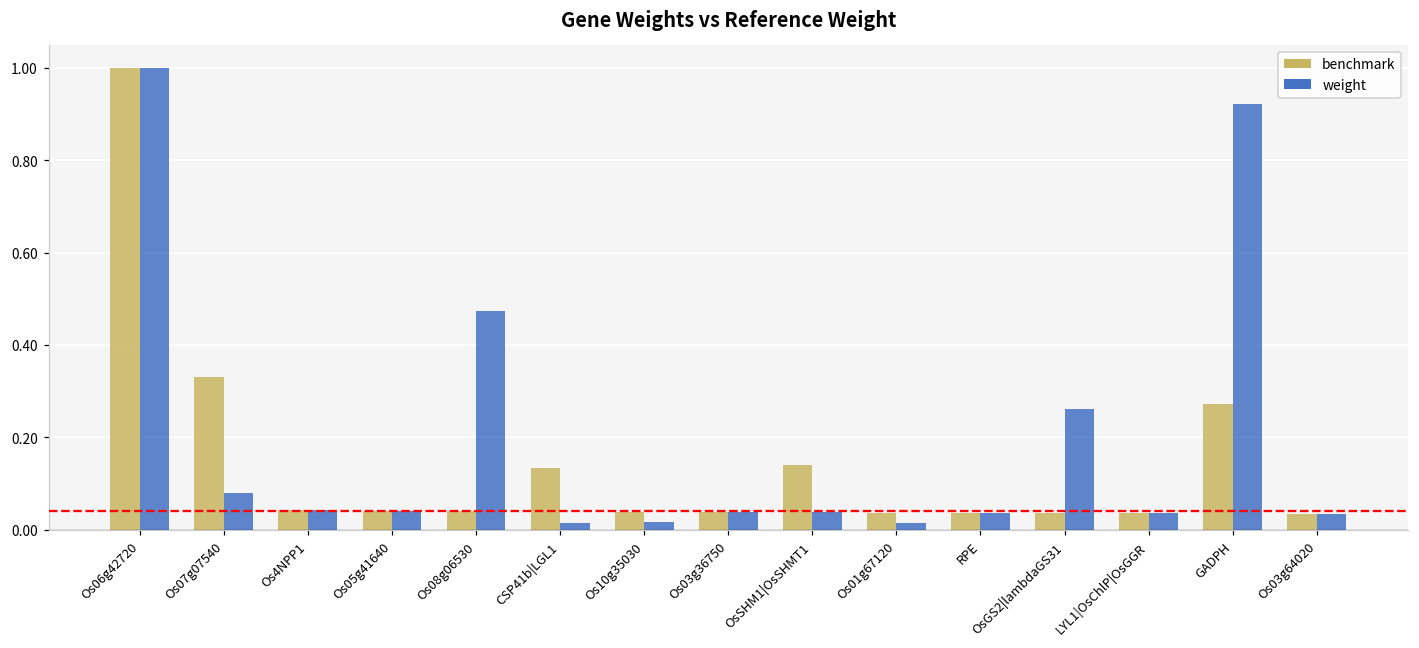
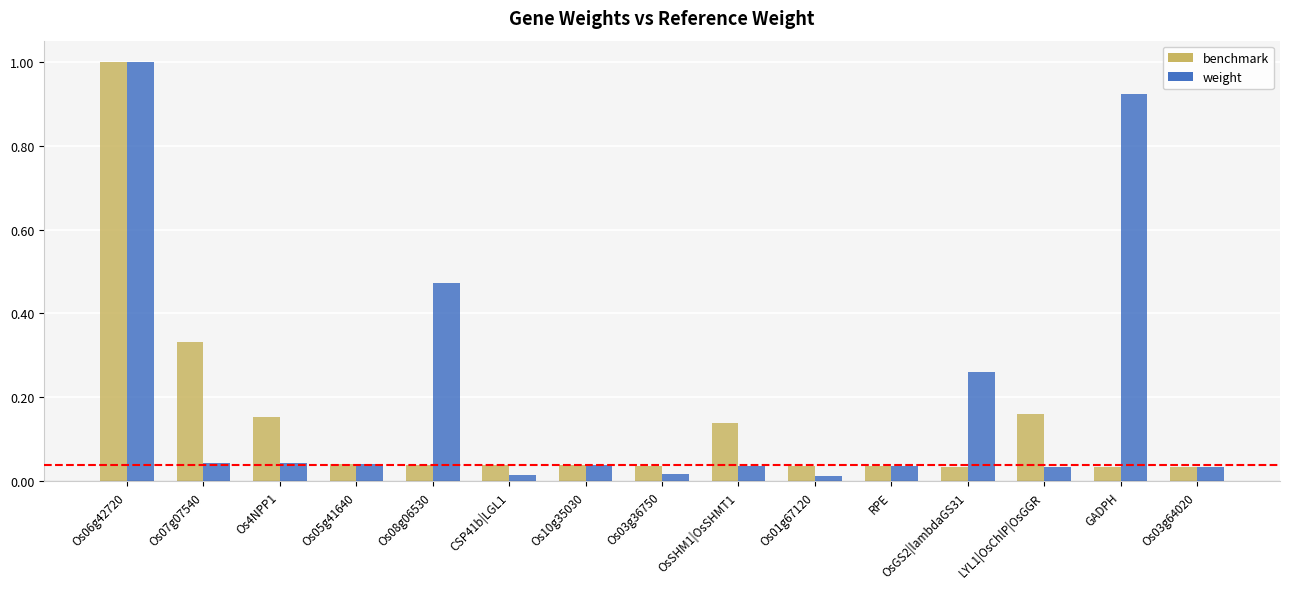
  {
    "benchmark": {
      "Os06g42720": 1.00,
      "Os07g07540": 0.33,
-     "Os4NPP1": 0.04,
+     "Os4NPP1": 0.15,
      "Os05g41640": 0.04,
      "Os08g06530": 0.04,
-     "CSP41b|LGL1": 0.13,
+     "CSP41b|LGL1": 0.04,
      "Os10g35030": 0.04,
      "Os03g36750": 0.04,
      "OsSHM1|OsSHMT1": 0.14,
      "Os01g67120": 0.04,
      "RPE": 0.04,
      "OsGS2|lambdaGS31": 0.04,
-     "LYL1|OsChlP|OsGGR": 0.03,
-     "GADPH": 0.27,
+     "LYL1|OsChlP|OsGGR": 0.16,
+     "GADPH": 0.03,
      "Os03g64020": 0.03
    },
    "weight": {
      "Os06g42720": 1.00,
-     "Os07g07540": 0.08,
+     "Os07g07540": 0.04,
      "Os4NPP1": 0.04,
      "Os05g41640": 0.04,
      "Os08g06530": 0.47,
      "CSP41b|LGL1": 0.01,
-     "Os10g35030": 0.02,
-     "Os03g36750": 0.04,
+     "Os10g35030": 0.04,
+     "Os03g36750": 0.02,
      "OsSHM1|OsSHMT1": 0.04,
      "Os01g67120": 0.01,
      "RPE": 0.04,
      "OsGS2|lambdaGS31": 0.26,
      "LYL1|OsChlP|OsGGR": 0.03,
      "GADPH": 0.92,
      "Os03g64020": 0.03
    }
  }
